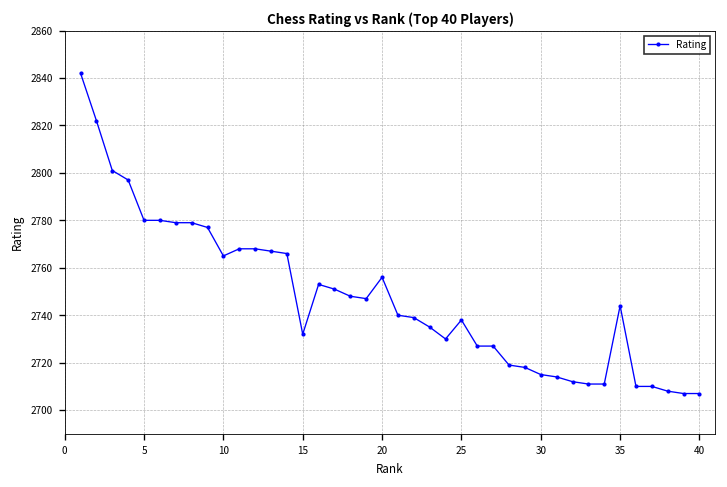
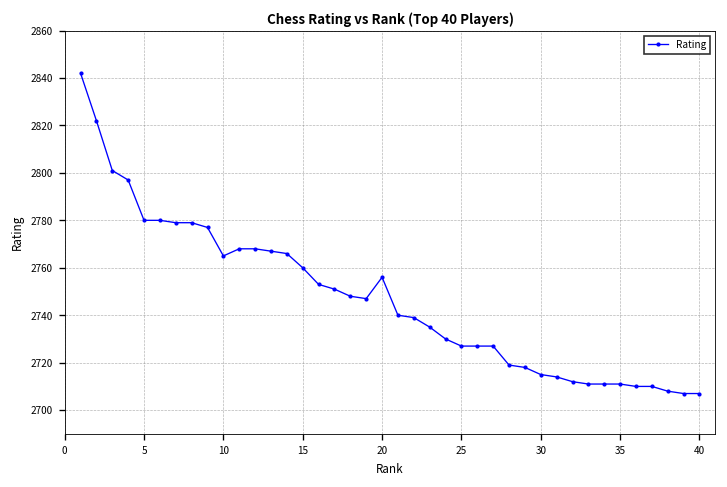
  {
    "5": 2780,
    "10": 2765,
-   "15": 2732,
+   "15": 2760,
    "20": 2756,
-   "25": 2738,
+   "25": 2727,
    "30": 2715,
-   "35": 2744,
+   "35": 2711,
    "40": 2707
  }
